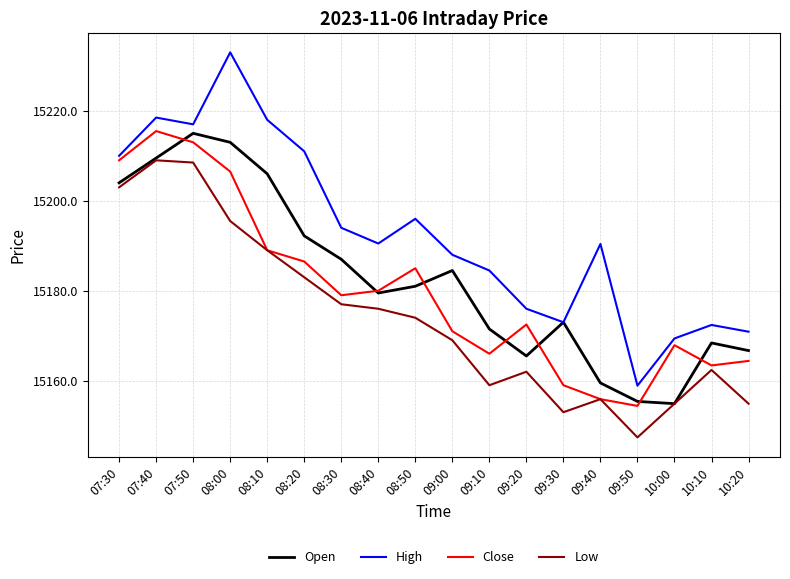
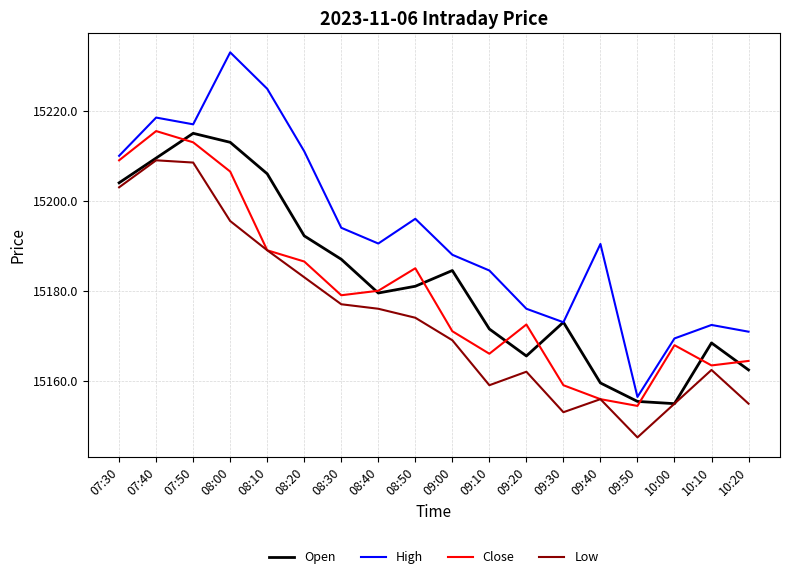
  {
    "Open": {
      "07:30": 15204,
      "07:50": 15215,
      "08:00": 15213,
      "08:10": 15206,
      "08:20": 15192,
      "08:30": 15187,
      "08:50": 15181,
      "09:00": 15185,
      "09:10": 15172,
      "09:20": 15166,
      "09:40": 15160,
      "09:50": 15155,
      "10:10": 15168,
-     "10:20": 15167
+     "10:20": 15162
    },
    "High": {
      "07:30": 15210,
      "07:40": 15219,
      "07:50": 15217,
      "08:00": 15233,
-     "08:10": 15218,
+     "08:10": 15225,
      "08:20": 15211,
      "08:30": 15194,
      "08:40": 15191,
      "08:50": 15196,
      "09:00": 15188,
      "09:10": 15185,
      "09:20": 15176,
      "09:40": 15190,
-     "09:50": 15159,
+     "09:50": 15156,
      "10:00": 15169,
      "10:10": 15172,
      "10:20": 15171
    },
    "Close": {
      "07:30": 15209,
      "07:40": 15216,
      "07:50": 15213,
      "08:00": 15207,
      "08:20": 15187,
      "08:30": 15179,
      "08:50": 15185,
      "09:00": 15171,
      "09:10": 15166,
      "09:20": 15173,
      "09:30": 15159,
      "09:50": 15154,
      "10:00": 15168,
      "10:10": 15163,
      "10:20": 15164
    },
    "Low": {
      "07:30": 15203,
      "07:50": 15209,
      "08:00": 15196,
      "08:20": 15183,
      "08:30": 15177,
      "08:40": 15176,
      "08:50": 15174,
      "09:00": 15169,
      "09:10": 15159,
      "09:20": 15162,
      "09:30": 15153,
      "09:50": 15147,
      "10:10": 15162,
      "10:20": 15155
    }
  }
